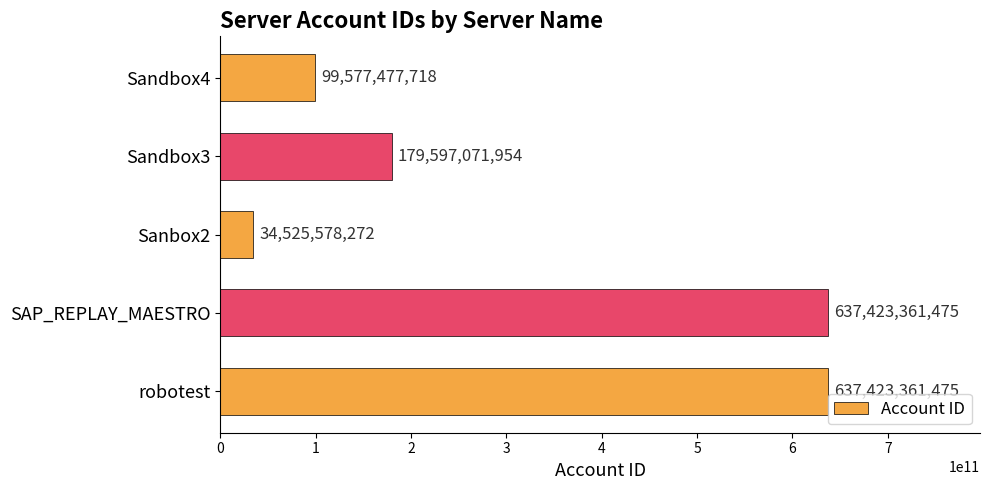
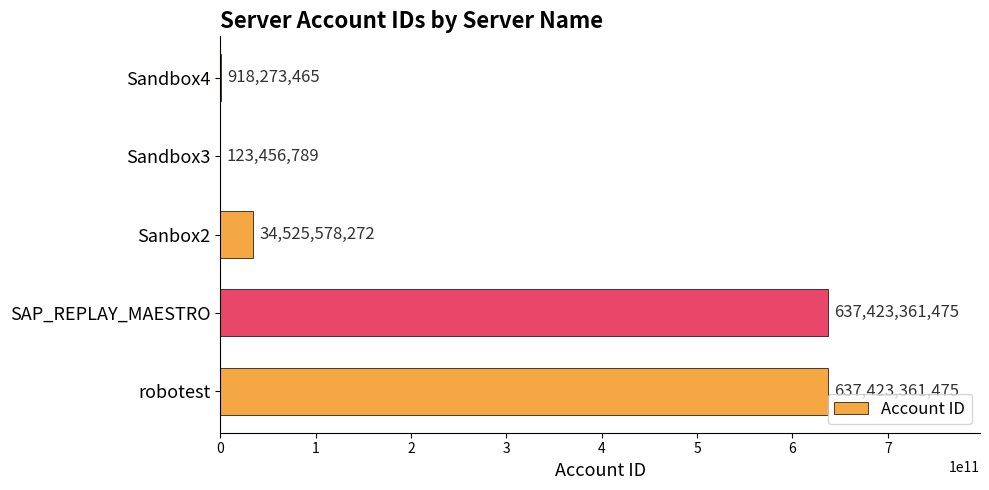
  {
-   "Sandbox4": "99,577,477,718",
-   "Sandbox3": "179,597,071,954",
+   "Sandbox4": "918,273,465",
+   "Sandbox3": "123,456,789",
    "Sanbox2": "34,525,578,272",
    "SAP_REPLAY_MAESTRO": "637,423,361,475"
  }
